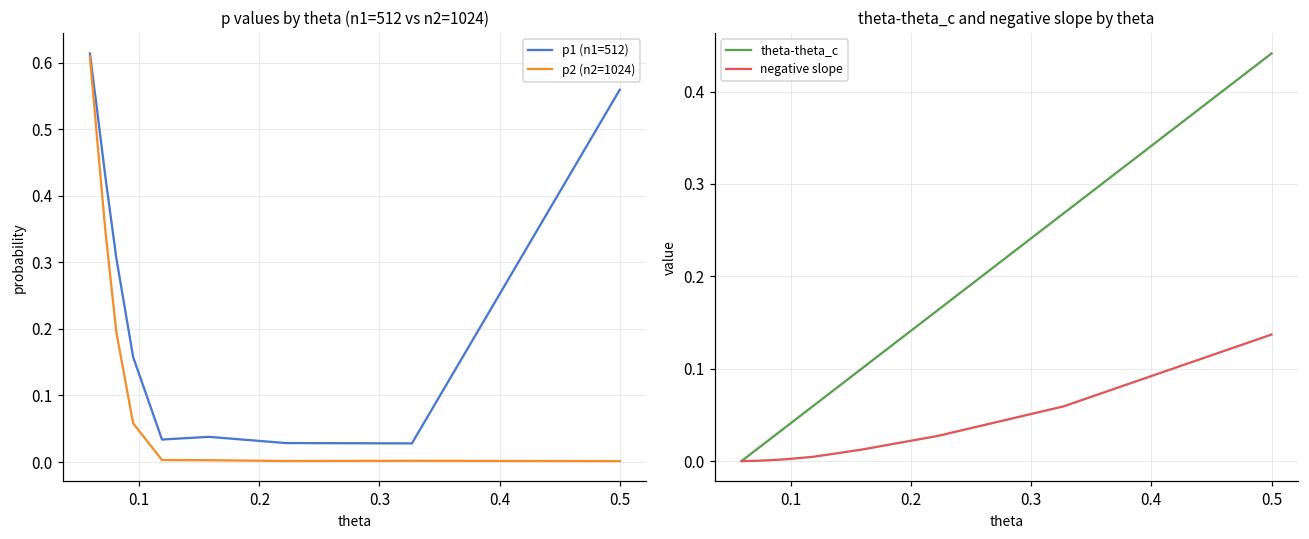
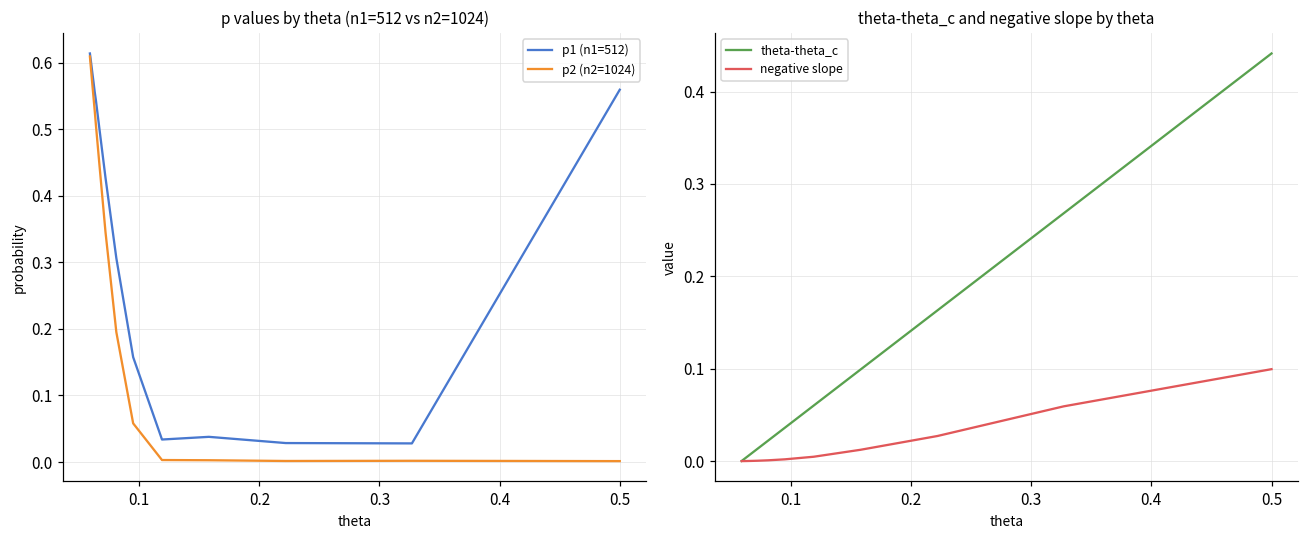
  {
    "p values by theta (n1=512 vs n2=1024)": {
      "p1 (n1=512)": {
        "0.5": 0.56
      },
      "p2 (n2=1024)": {
        "0.5": 0.00
      }
    },
    "theta-theta_c and negative slope by theta": {
      "theta-theta_c": {
        "0.5": 0.44
      },
      "negative slope": {
-       "0.5": 0.14
+       "0.5": 0.10
      }
    }
  }
